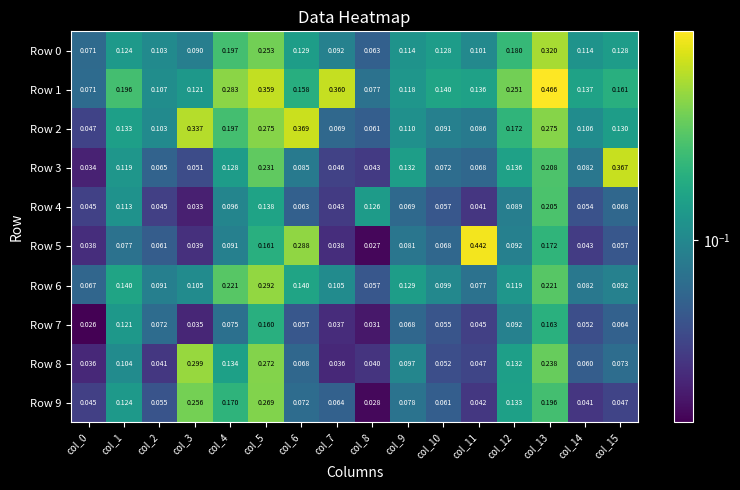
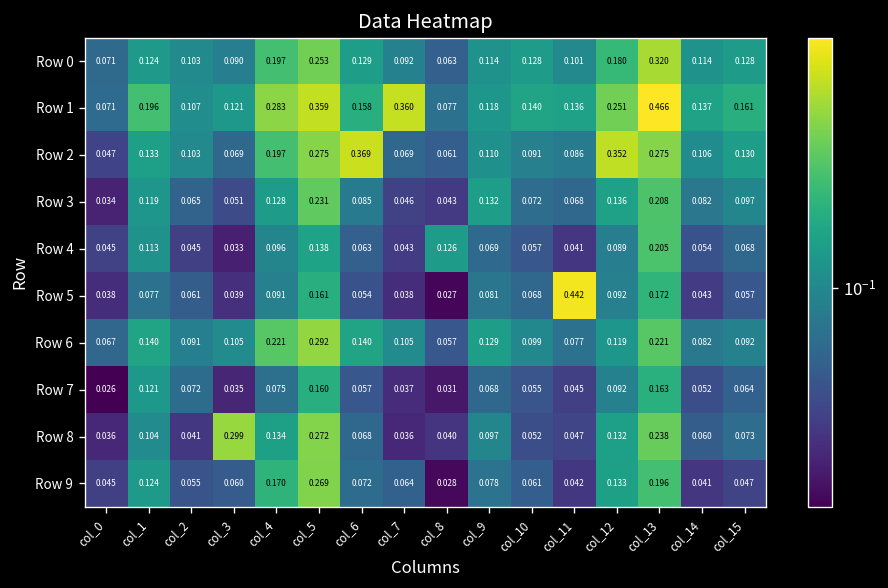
  {
    "Row 0": {
      "col_0": 0.071,
      "col_1": 0.124,
      "col_2": 0.103,
      "col_3": 0.090,
      "col_4": 0.197,
      "col_5": 0.253,
      "col_6": 0.129,
      "col_7": 0.092,
      "col_8": 0.063,
      "col_9": 0.114,
      "col_10": 0.128,
      "col_11": 0.101,
      "col_12": 0.180,
      "col_13": 0.320,
      "col_14": 0.114,
      "col_15": 0.128
    },
    "Row 1": {
      "col_0": 0.071,
      "col_1": 0.196,
      "col_2": 0.107,
      "col_3": 0.121,
      "col_4": 0.283,
      "col_5": 0.359,
      "col_6": 0.158,
      "col_7": 0.360,
      "col_8": 0.077,
      "col_9": 0.118,
      "col_10": 0.140,
      "col_11": 0.136,
      "col_12": 0.251,
      "col_13": 0.466,
      "col_14": 0.137,
      "col_15": 0.161
    },
    "Row 2": {
      "col_0": 0.047,
      "col_1": 0.133,
      "col_2": 0.103,
-     "col_3": 0.337,
+     "col_3": 0.069,
      "col_4": 0.197,
      "col_5": 0.275,
      "col_6": 0.369,
      "col_7": 0.069,
      "col_8": 0.061,
      "col_9": 0.110,
      "col_10": 0.091,
      "col_11": 0.086,
-     "col_12": 0.172,
+     "col_12": 0.352,
      "col_13": 0.275,
      "col_14": 0.106,
      "col_15": 0.130
    },
    "Row 3": {
      "col_0": 0.034,
      "col_1": 0.119,
      "col_2": 0.065,
      "col_3": 0.051,
      "col_4": 0.128,
      "col_5": 0.231,
      "col_6": 0.085,
      "col_7": 0.046,
      "col_8": 0.043,
      "col_9": 0.132,
      "col_10": 0.072,
      "col_11": 0.068,
      "col_12": 0.136,
      "col_13": 0.208,
      "col_14": 0.082,
-     "col_15": 0.367
+     "col_15": 0.097
    },
    "Row 4": {
      "col_0": 0.045,
      "col_1": 0.113,
      "col_2": 0.045,
      "col_3": 0.033,
      "col_4": 0.096,
      "col_5": 0.138,
      "col_6": 0.063,
      "col_7": 0.043,
      "col_8": 0.126,
      "col_9": 0.069,
      "col_10": 0.057,
      "col_11": 0.041,
      "col_12": 0.089,
      "col_13": 0.205,
      "col_14": 0.054,
      "col_15": 0.068
    },
    "Row 5": {
      "col_0": 0.038,
      "col_1": 0.077,
      "col_2": 0.061,
      "col_3": 0.039,
      "col_4": 0.091,
      "col_5": 0.161,
-     "col_6": 0.288,
+     "col_6": 0.054,
      "col_7": 0.038,
      "col_8": 0.027,
      "col_9": 0.081,
      "col_10": 0.068,
      "col_11": 0.442,
      "col_12": 0.092,
      "col_13": 0.172,
      "col_14": 0.043,
      "col_15": 0.057
    },
    "Row 6": {
      "col_0": 0.067,
      "col_1": 0.140,
      "col_2": 0.091,
      "col_3": 0.105,
      "col_4": 0.221,
      "col_5": 0.292,
      "col_6": 0.140,
      "col_7": 0.105,
      "col_8": 0.057,
      "col_9": 0.129,
      "col_10": 0.099,
      "col_11": 0.077,
      "col_12": 0.119,
      "col_13": 0.221,
      "col_14": 0.082,
      "col_15": 0.092
    },
    "Row 7": {
      "col_0": 0.026,
      "col_1": 0.121,
      "col_2": 0.072,
      "col_3": 0.035,
      "col_4": 0.075,
      "col_5": 0.160,
      "col_6": 0.057,
      "col_7": 0.037,
      "col_8": 0.031,
      "col_9": 0.068,
      "col_10": 0.055,
      "col_11": 0.045,
      "col_12": 0.092,
      "col_13": 0.163,
      "col_14": 0.052,
      "col_15": 0.064
    },
    "Row 8": {
      "col_0": 0.036,
      "col_1": 0.104,
      "col_2": 0.041,
      "col_3": 0.299,
      "col_4": 0.134,
      "col_5": 0.272,
      "col_6": 0.068,
      "col_7": 0.036,
      "col_8": 0.040,
      "col_9": 0.097,
      "col_10": 0.052,
      "col_11": 0.047,
      "col_12": 0.132,
      "col_13": 0.238,
      "col_14": 0.060,
      "col_15": 0.073
    },
    "Row 9": {
      "col_0": 0.045,
      "col_1": 0.124,
      "col_2": 0.055,
-     "col_3": 0.256,
+     "col_3": 0.060,
      "col_4": 0.170,
      "col_5": 0.269,
      "col_6": 0.072,
      "col_7": 0.064,
      "col_8": 0.028,
      "col_9": 0.078,
      "col_10": 0.061,
      "col_11": 0.042,
      "col_12": 0.133,
      "col_13": 0.196,
      "col_14": 0.041,
      "col_15": 0.047
    }
  }
